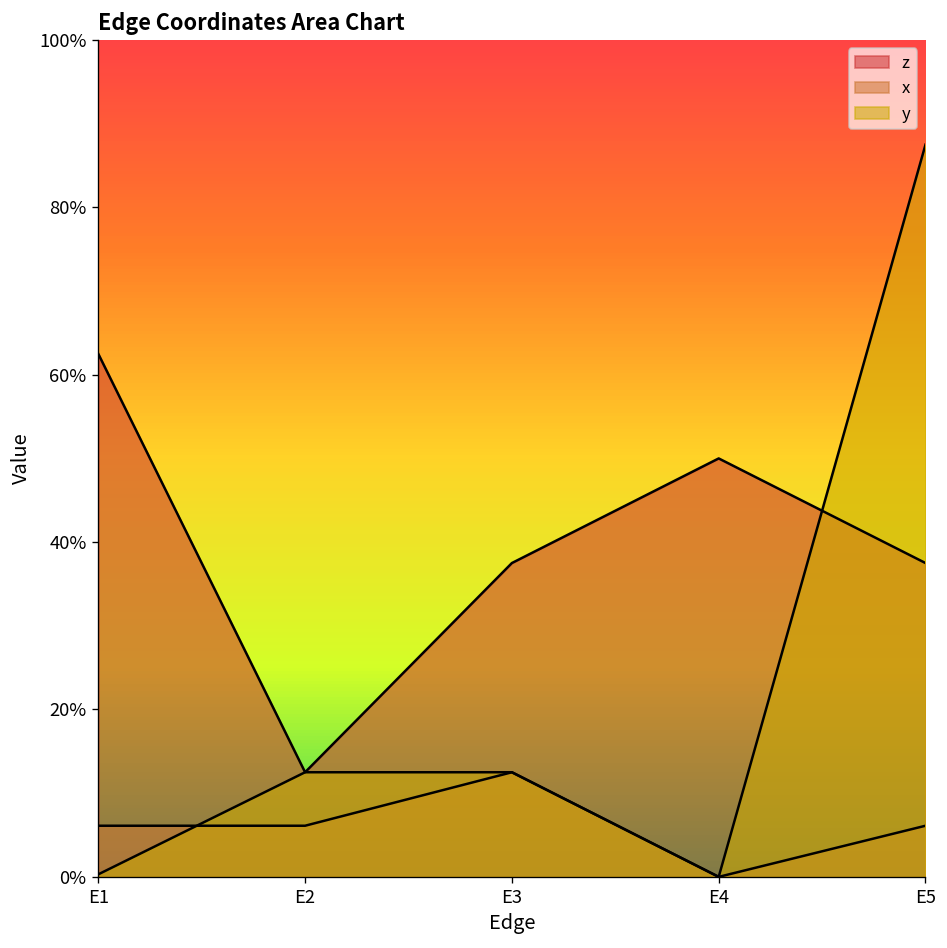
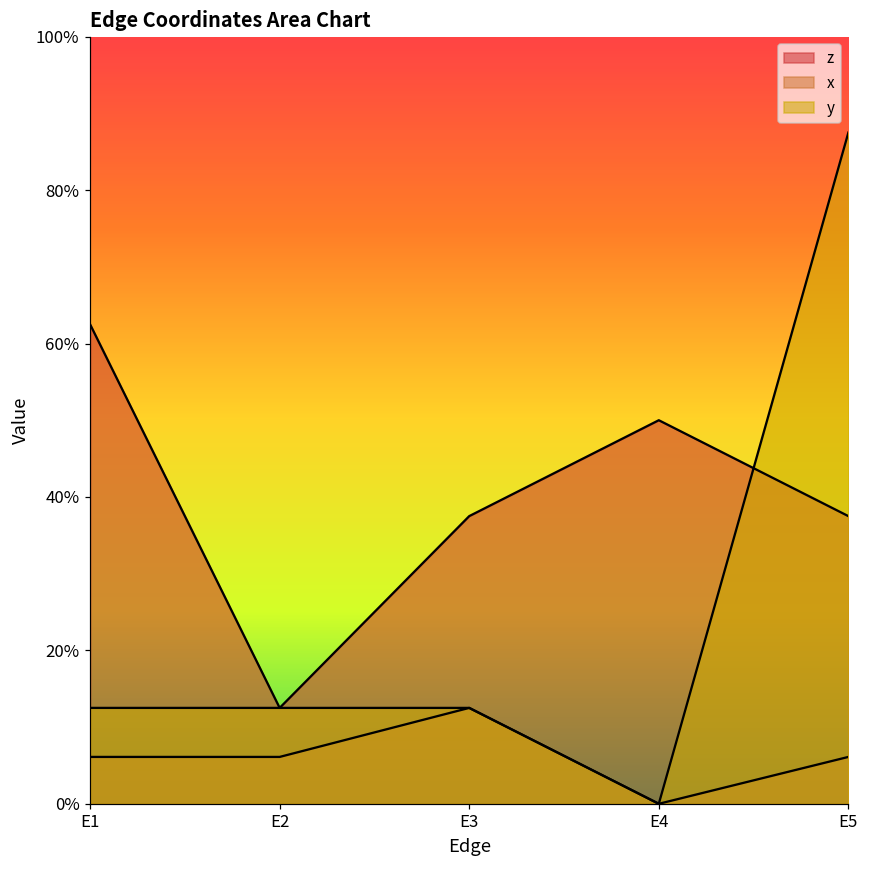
  {
    "y": {
-     "E1": "0%",
+     "E1": "13%",
      "E5": "88%"
    }
  }
